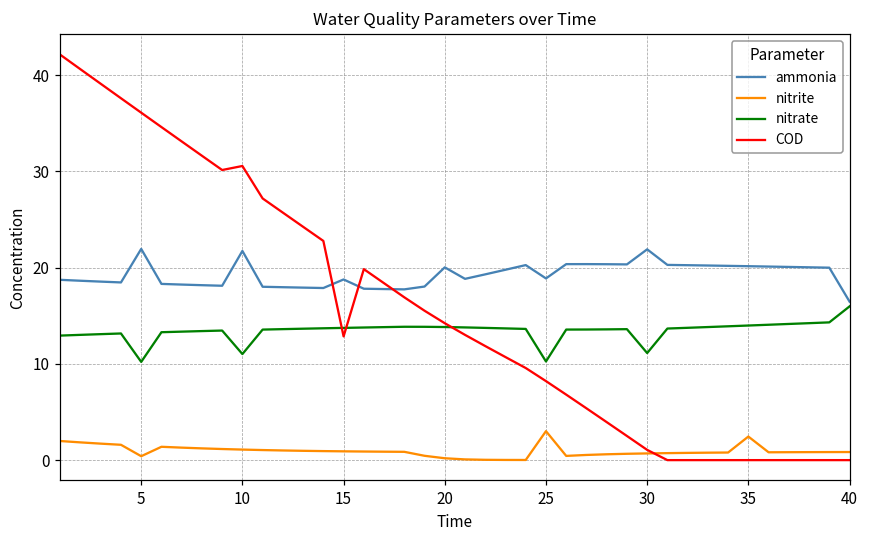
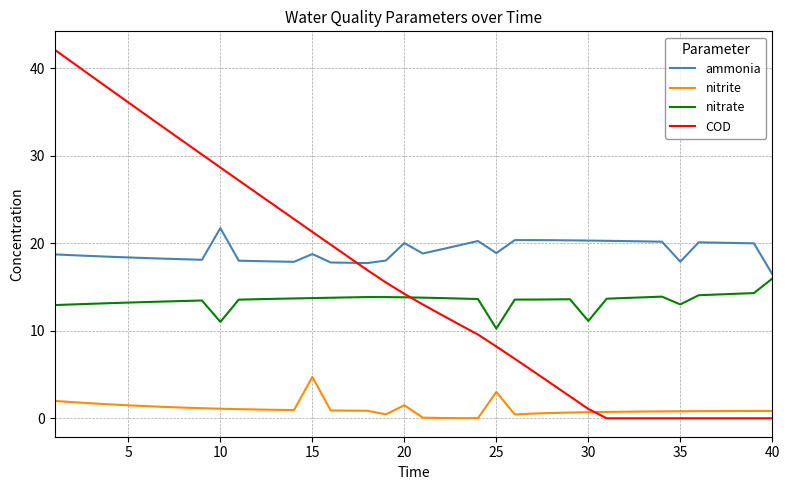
  {
    "ammonia": {
-     "5": 22,
+     "5": 18,
      "10": 22,
      "15": 19,
      "20": 20,
      "25": 19,
-     "30": 22,
-     "35": 20,
+     "30": 20,
+     "35": 18,
      "40": 16
    },
    "nitrite": {
-     "5": 0,
+     "5": 1,
      "10": 1,
-     "15": 1,
-     "20": 0,
+     "15": 5,
+     "20": 2,
      "25": 3,
      "30": 1,
-     "35": 2,
+     "35": 1,
      "40": 1
    },
    "nitrate": {
-     "5": 10,
+     "5": 13,
      "10": 11,
      "15": 14,
      "20": 14,
      "25": 10,
      "30": 11,
-     "35": 14,
+     "35": 13,
      "40": 16
    },
    "COD": {
      "5": 36,
-     "10": 31,
-     "15": 13,
+     "10": 29,
+     "15": 21,
      "20": 14,
      "25": 8,
      "30": 1,
      "35": 0,
      "40": 0
    }
  }
